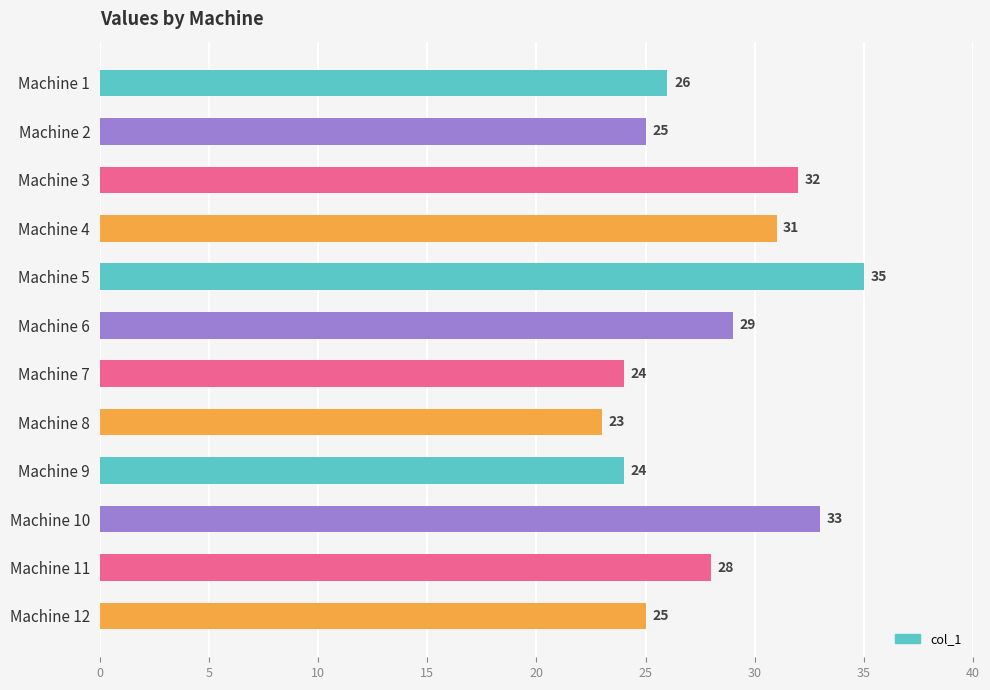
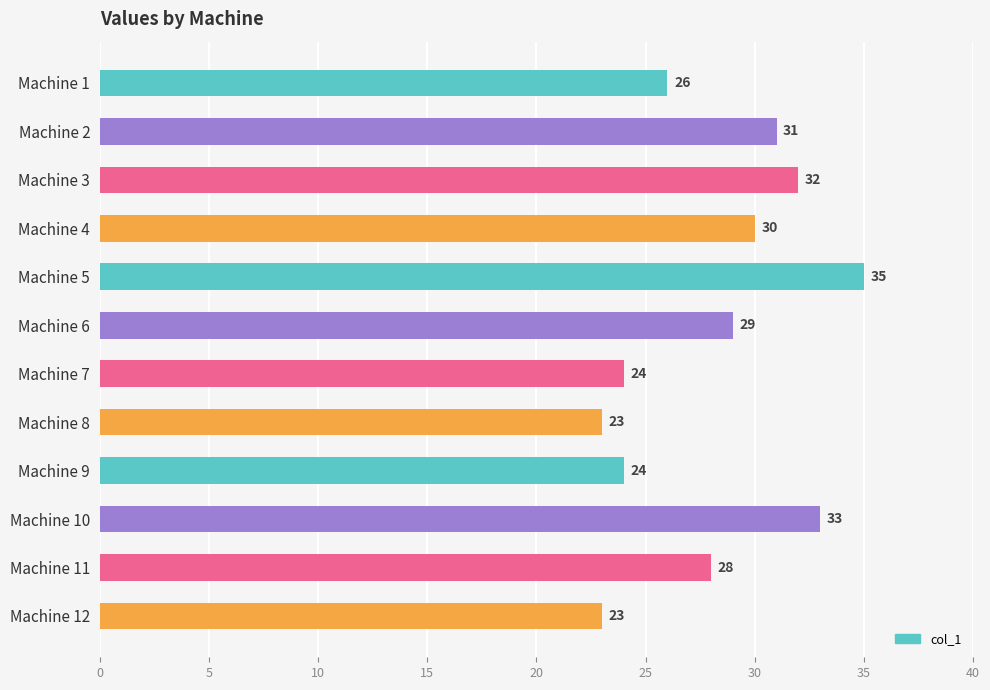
  {
    "Machine 1": 26,
-   "Machine 2": 25,
+   "Machine 2": 31,
    "Machine 3": 32,
-   "Machine 4": 31,
+   "Machine 4": 30,
    "Machine 5": 35,
    "Machine 6": 29,
    "Machine 7": 24,
    "Machine 8": 23,
    "Machine 9": 24,
    "Machine 10": 33,
    "Machine 11": 28,
-   "Machine 12": 25
+   "Machine 12": 23
  }
